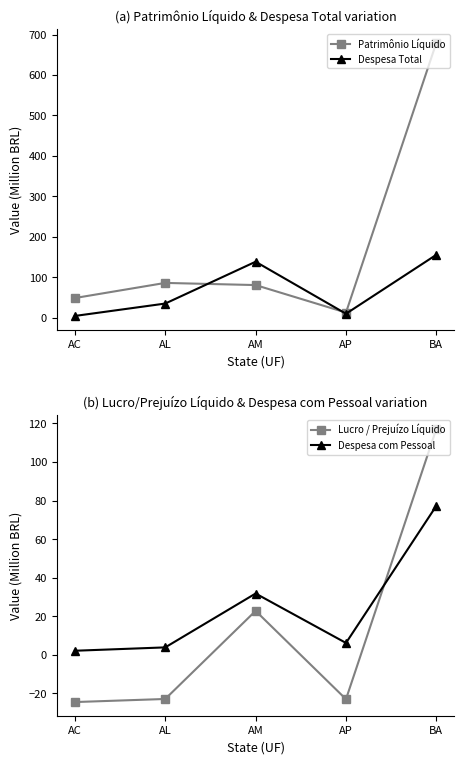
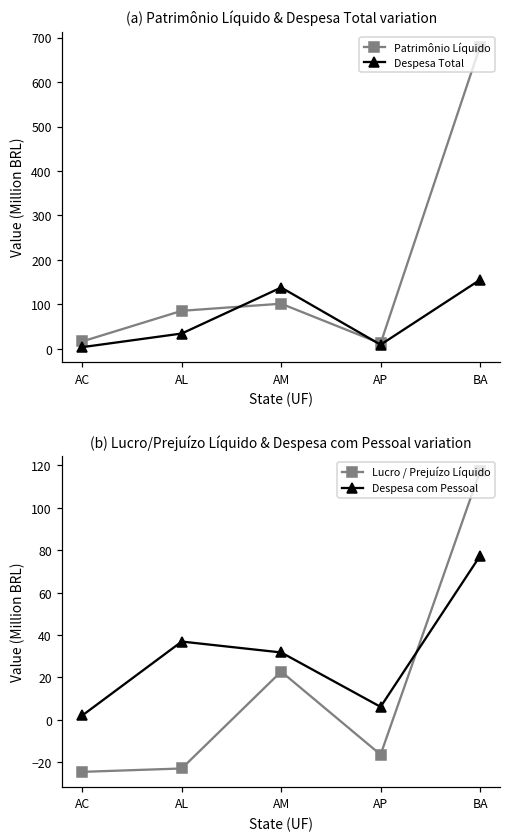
  {
    "(a) Patrimônio Líquido & Despesa Total variation": {
      "Patrimônio Líquido": {
-       "AC": 50,
+       "AC": 20,
        "AL": 90,
-       "AM": 80
+       "AM": 100
      },
      "Despesa Total": {
        "AC": 0,
        "AL": 30,
        "AM": 140,
        "BA": 160
      }
    },
    "(b) Lucro/Prejuízo Líquido & Despesa com Pessoal variation": {
      "Lucro / Prejuízo Líquido": {
        "AC": -24,
        "AL": -23,
        "AM": 23,
-       "AP": -23
+       "AP": -16
      },
      "Despesa com Pessoal": {
        "AC": 2,
-       "AL": 4,
+       "AL": 37,
        "AM": 32,
        "AP": 6,
        "BA": 77
      }
    }
  }
